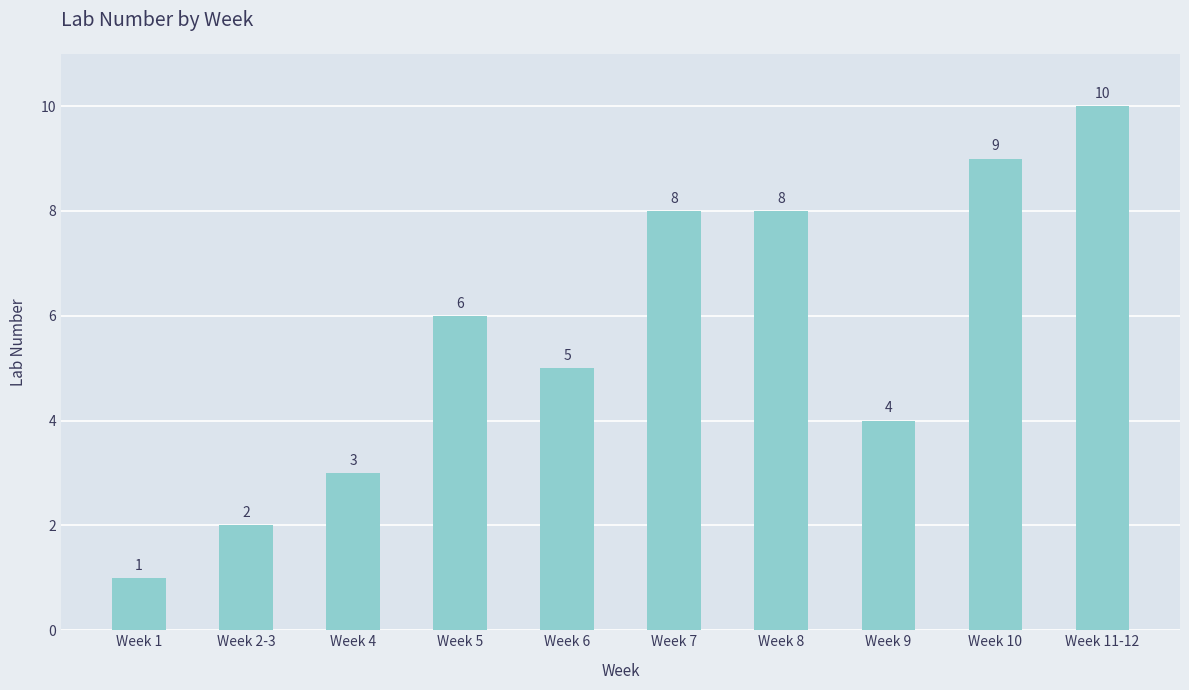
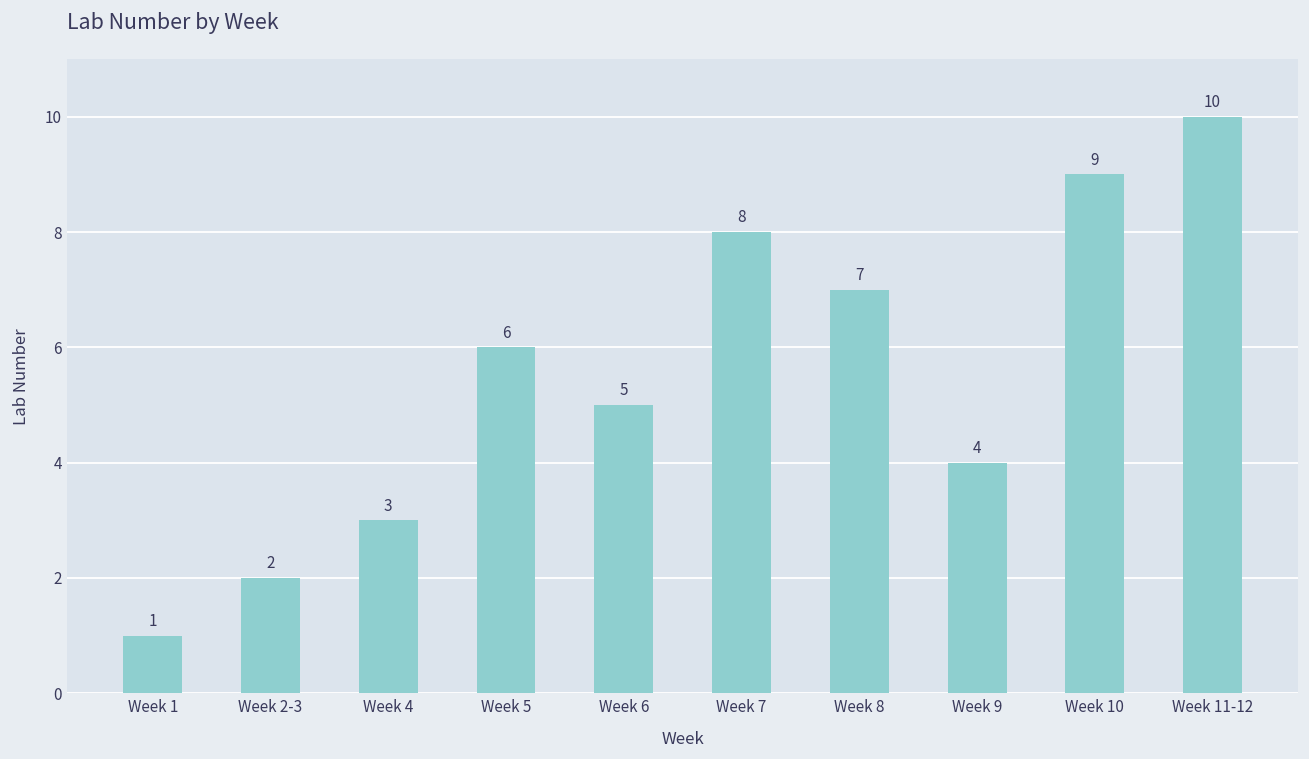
  {
    "Week 1": 1,
    "Week 2-3": 2,
    "Week 4": 3,
    "Week 5": 6,
    "Week 6": 5,
    "Week 7": 8,
-   "Week 8": 8,
+   "Week 8": 7,
    "Week 9": 4,
    "Week 10": 9,
    "Week 11-12": 10
  }
